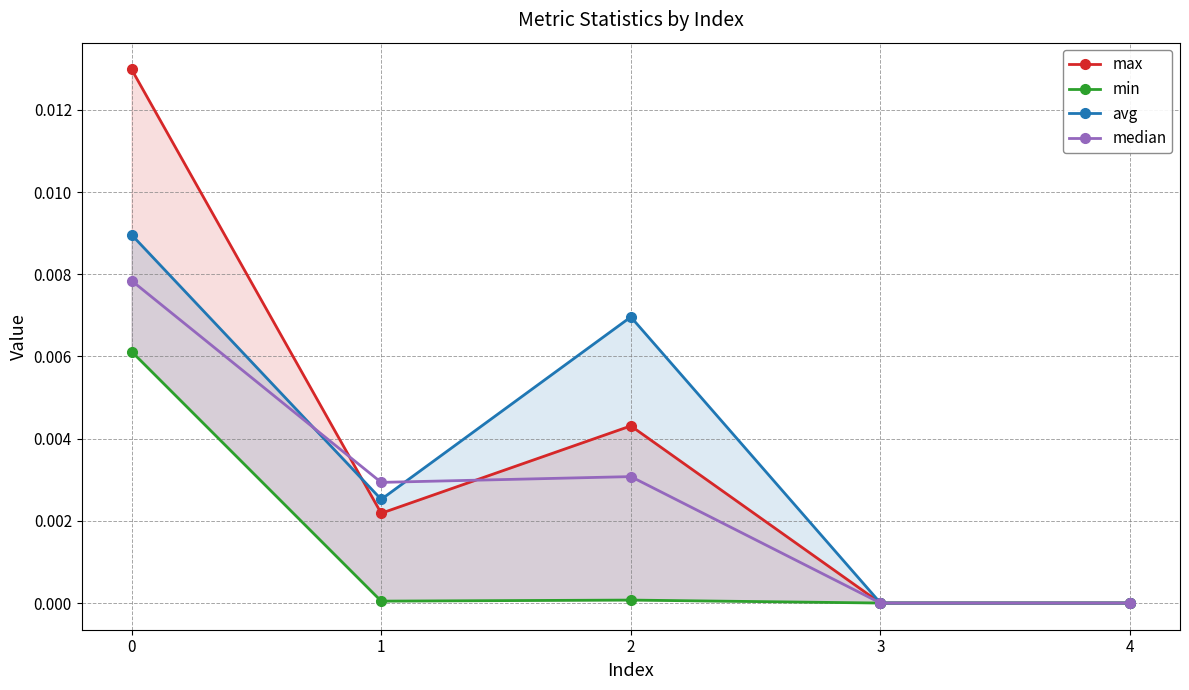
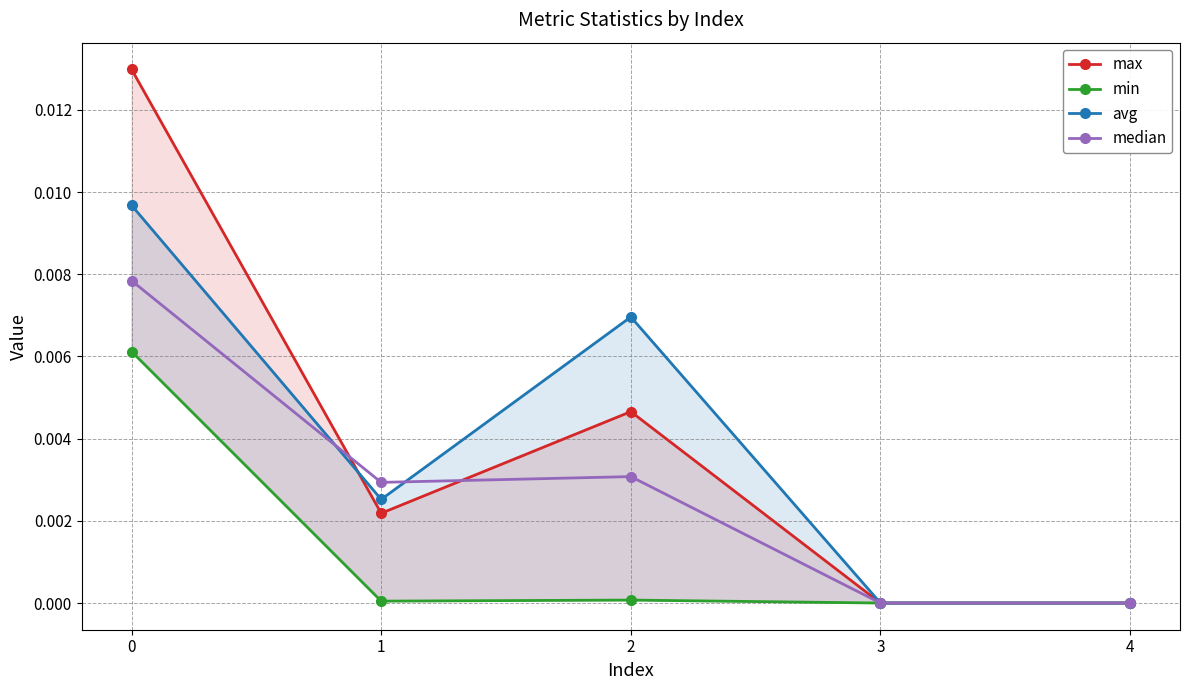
  {
    "max": {
      "0": 0.0130,
      "1": 0.0022,
-     "2": 0.0043
+     "2": 0.0047
    },
    "min": {
      "0": 0.0061,
      "1": 0.0000,
      "2": 0.0001
    },
    "avg": {
-     "0": 0.0090,
+     "0": 0.0097,
      "1": 0.0025,
      "2": 0.0070
    },
    "median": {
      "0": 0.0078,
      "1": 0.0029,
      "2": 0.0031
    }
  }
